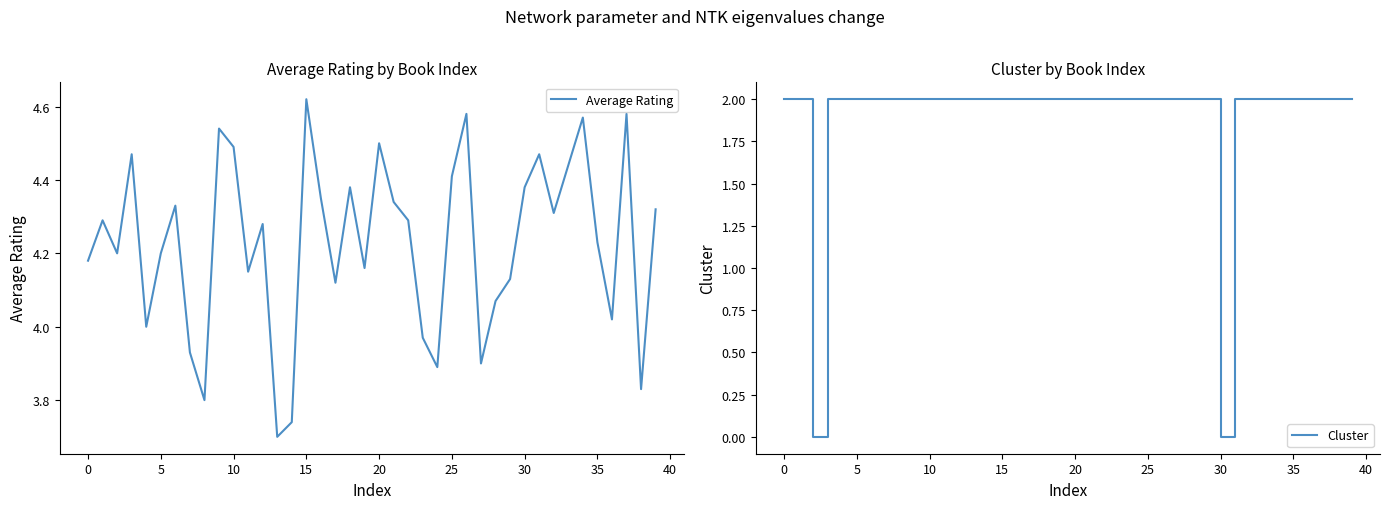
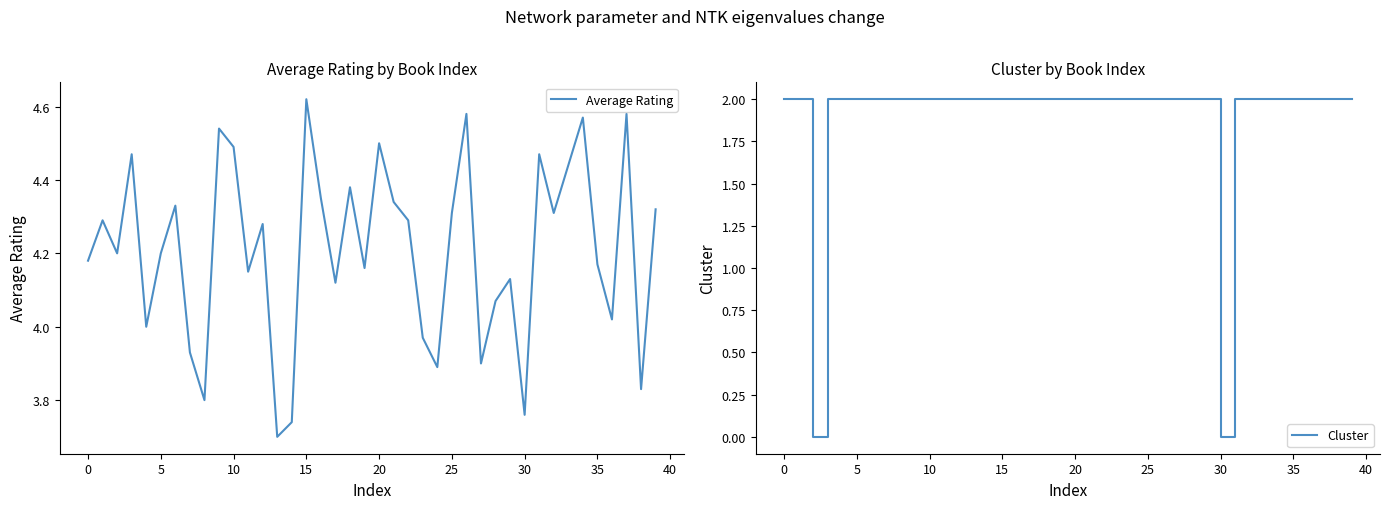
  {
    "Average Rating by Book Index": {
      "0": 4.18,
      "5": 4.20,
      "10": 4.49,
      "15": 4.62,
      "20": 4.50,
-     "25": 4.41,
-     "30": 4.38,
-     "35": 4.23
+     "25": 4.31,
+     "30": 3.76,
+     "35": 4.17
    },
    "Cluster by Book Index": {
      "0": 2.00,
      "5": 2.00,
      "10": 2.00,
      "15": 2.00,
      "20": 2.00,
      "25": 2.00,
      "30": 0.00,
      "35": 2.00
    }
  }
